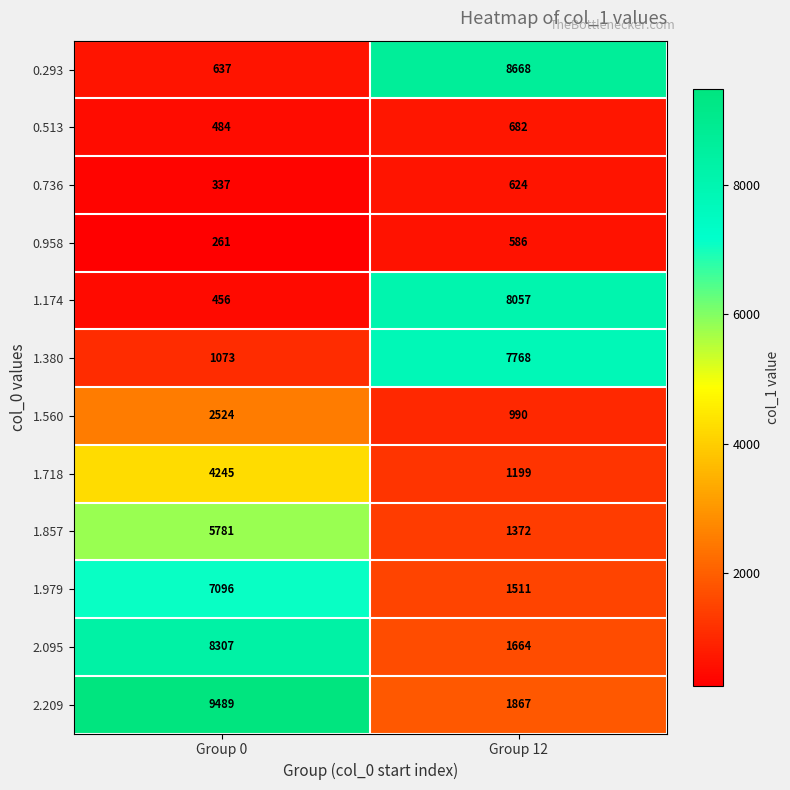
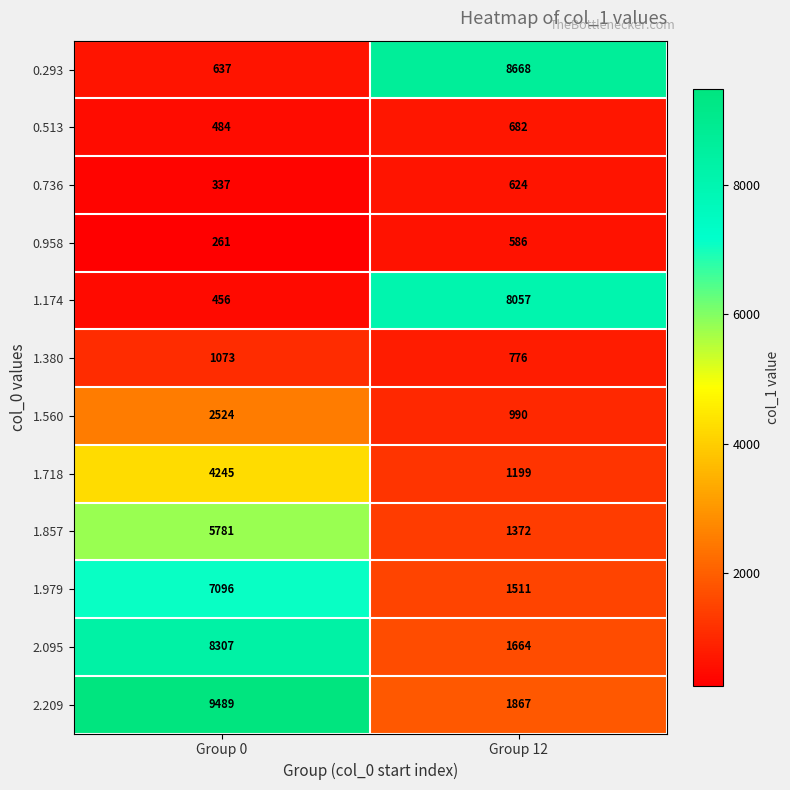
  {
    "0.293": {
      "Group 0": 637,
      "Group 12": 8668
    },
    "0.513": {
      "Group 0": 484,
      "Group 12": 682
    },
    "0.736": {
      "Group 0": 337,
      "Group 12": 624
    },
    "0.958": {
      "Group 0": 261,
      "Group 12": 586
    },
    "1.174": {
      "Group 0": 456,
      "Group 12": 8057
    },
    "1.380": {
      "Group 0": 1073,
-     "Group 12": 7768
+     "Group 12": 776
    },
    "1.560": {
      "Group 0": 2524,
      "Group 12": 990
    },
    "1.718": {
      "Group 0": 4245,
      "Group 12": 1199
    },
    "1.857": {
      "Group 0": 5781,
      "Group 12": 1372
    },
    "1.979": {
      "Group 0": 7096,
      "Group 12": 1511
    },
    "2.095": {
      "Group 0": 8307,
      "Group 12": 1664
    },
    "2.209": {
      "Group 0": 9489,
      "Group 12": 1867
    }
  }
